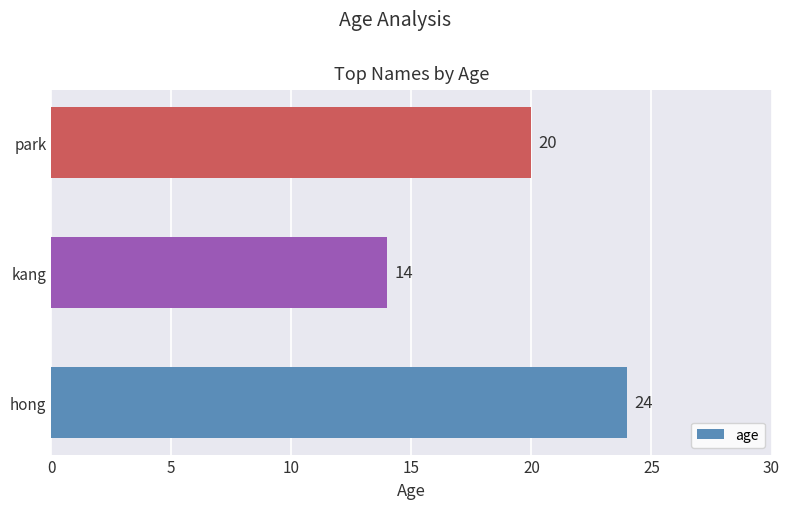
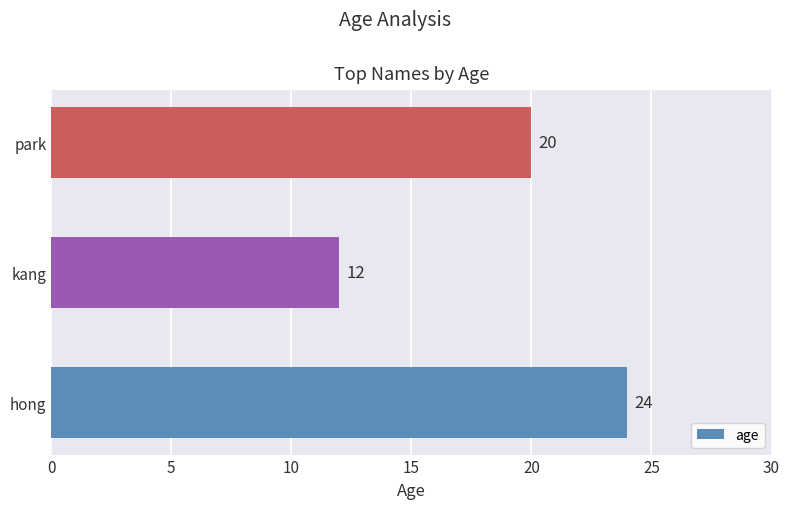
  {
    "park": 20,
-   "kang": 14,
+   "kang": 12,
    "hong": 24
  }
